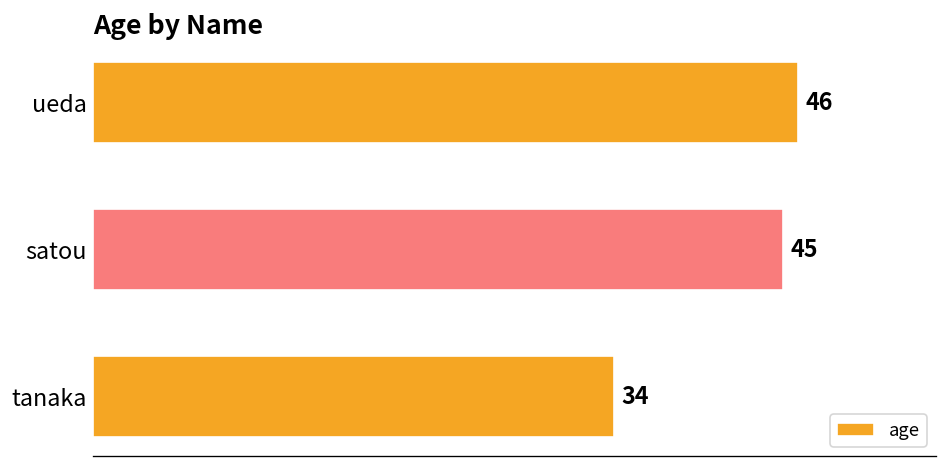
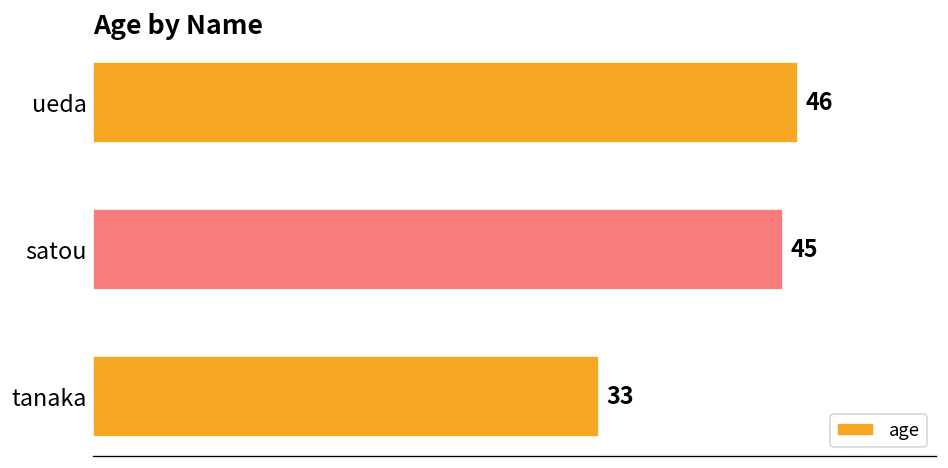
  {
    "ueda": 46,
    "satou": 45,
-   "tanaka": 34
+   "tanaka": 33
  }
